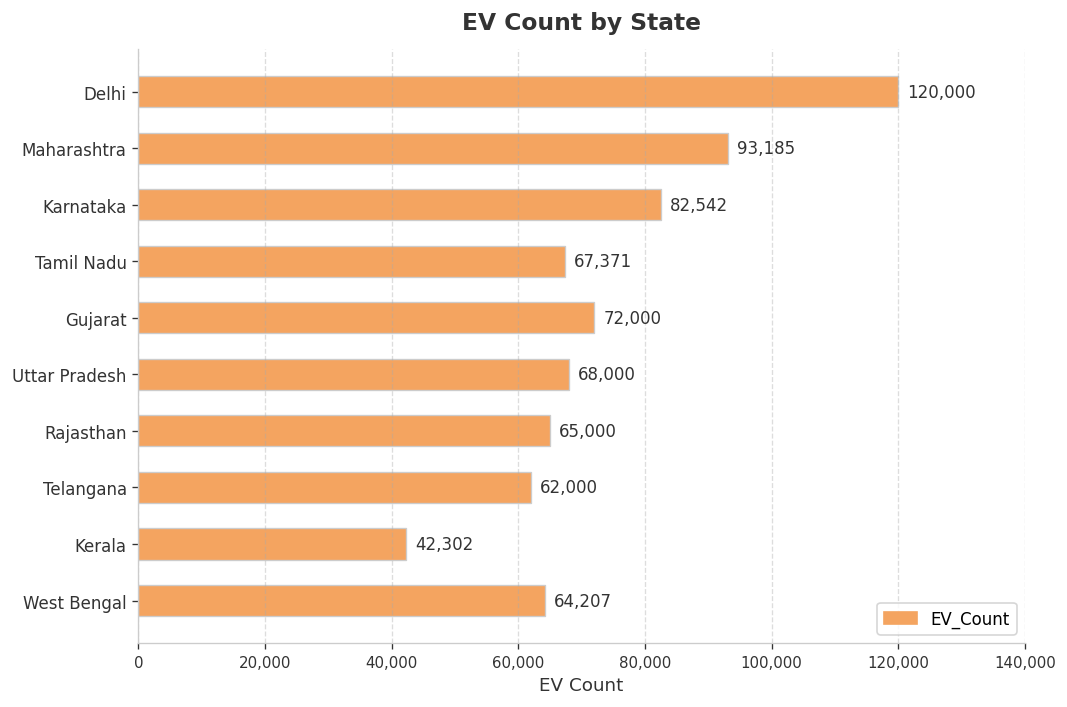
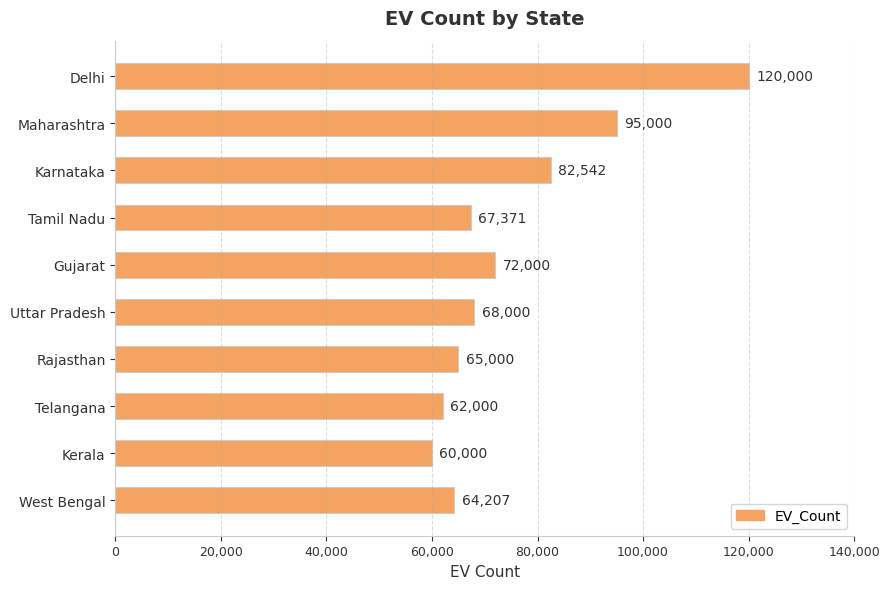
  {
    "Delhi": "120,000",
-   "Maharashtra": "93,185",
+   "Maharashtra": "95,000",
    "Karnataka": "82,542",
    "Tamil Nadu": "67,371",
    "Gujarat": "72,000",
    "Uttar Pradesh": "68,000",
    "Rajasthan": "65,000",
    "Telangana": "62,000",
-   "Kerala": "42,302",
+   "Kerala": "60,000",
    "West Bengal": "64,207"
  }
